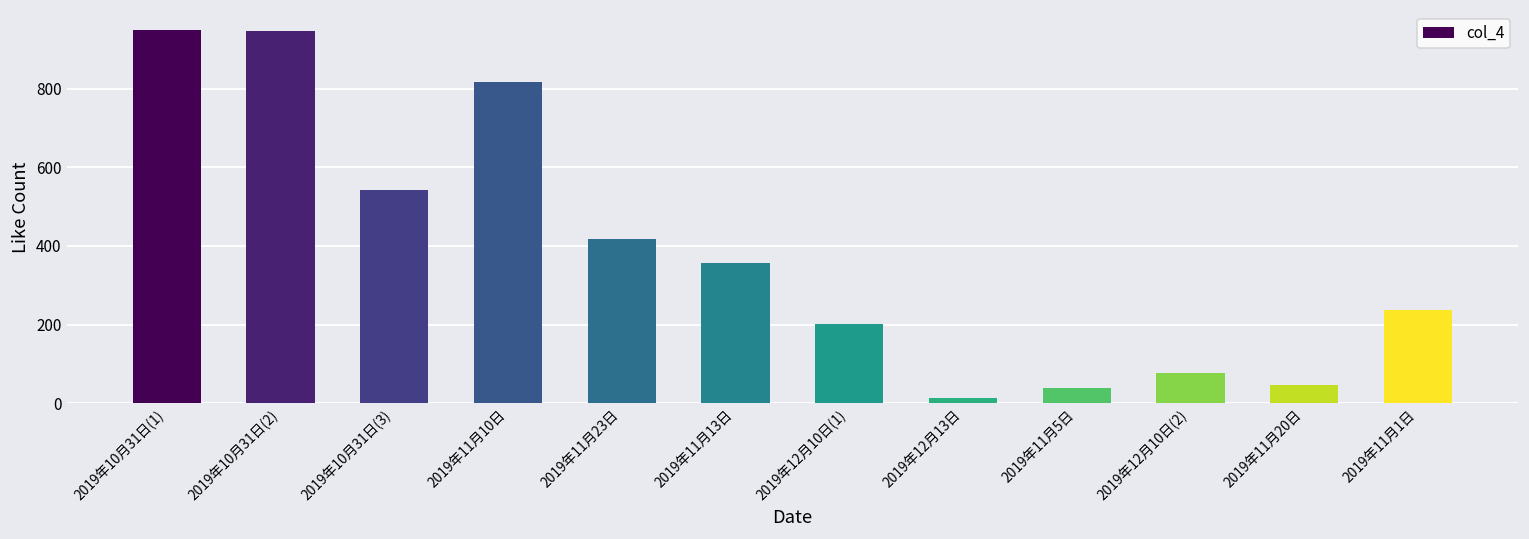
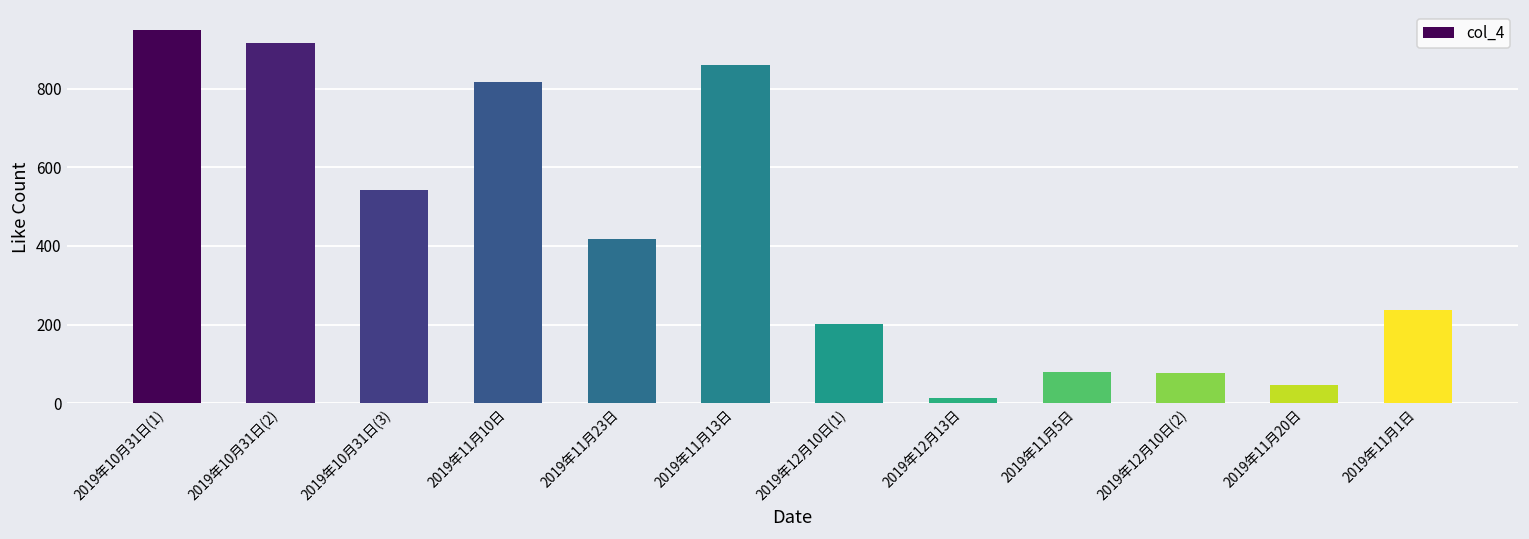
  {
    "2019年10月31日(1)": 950,
-   "2019年10月31日(2)": 950,
+   "2019年10月31日(2)": 920,
    "2019年10月31日(3)": 540,
    "2019年11月10日": 820,
    "2019年11月23日": 420,
-   "2019年11月13日": 360,
+   "2019年11月13日": 860,
    "2019年12月10日(1)": 200,
    "2019年12月13日": 10,
-   "2019年11月5日": 40,
+   "2019年11月5日": 80,
    "2019年12月10日(2)": 80,
    "2019年11月20日": 50,
    "2019年11月1日": 240
  }
